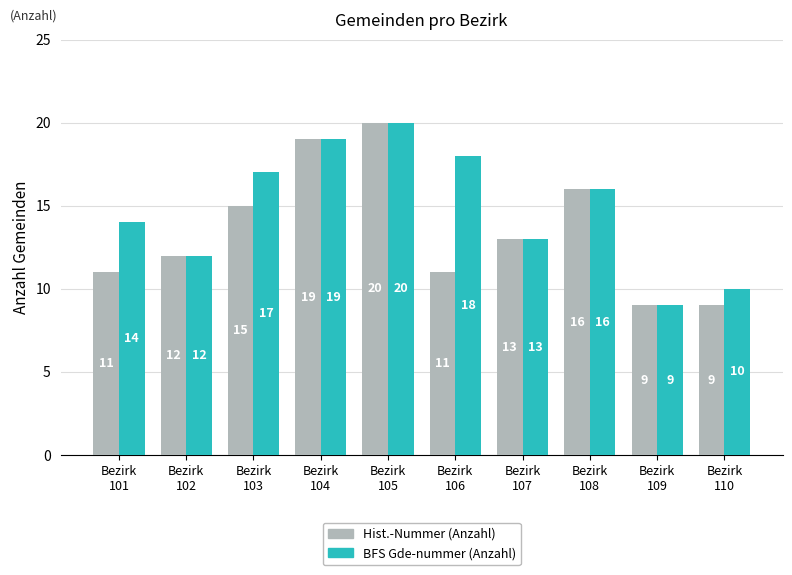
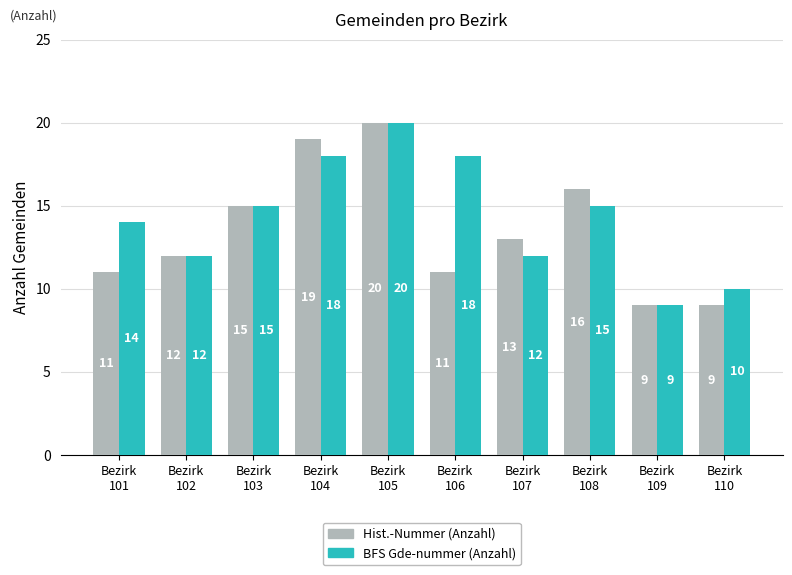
  {
    "Hist.-Nummer (Anzahl)": {
      "Bezirk 101": 11,
      "Bezirk 102": 12,
      "Bezirk 103": 15,
      "Bezirk 104": 19,
      "Bezirk 105": 20,
      "Bezirk 106": 11,
      "Bezirk 107": 13,
      "Bezirk 108": 16,
      "Bezirk 109": 9,
      "Bezirk 110": 9
    },
    "BFS Gde-nummer (Anzahl)": {
      "Bezirk 101": 14,
      "Bezirk 102": 12,
-     "Bezirk 103": 17,
-     "Bezirk 104": 19,
+     "Bezirk 103": 15,
+     "Bezirk 104": 18,
      "Bezirk 105": 20,
      "Bezirk 106": 18,
-     "Bezirk 107": 13,
-     "Bezirk 108": 16,
+     "Bezirk 107": 12,
+     "Bezirk 108": 15,
      "Bezirk 109": 9,
      "Bezirk 110": 10
    }
  }
